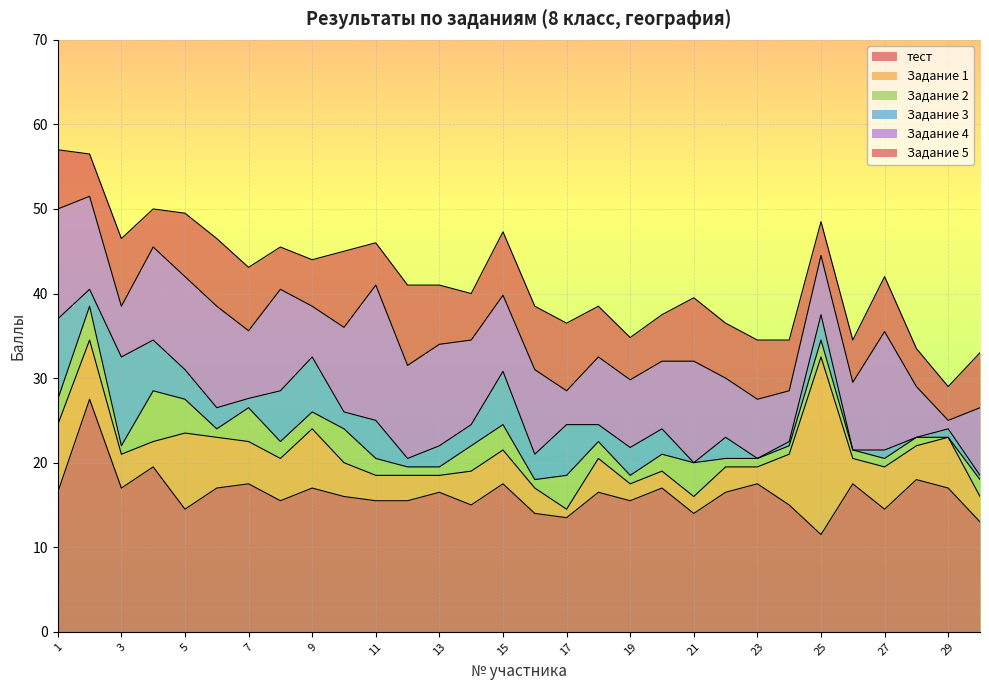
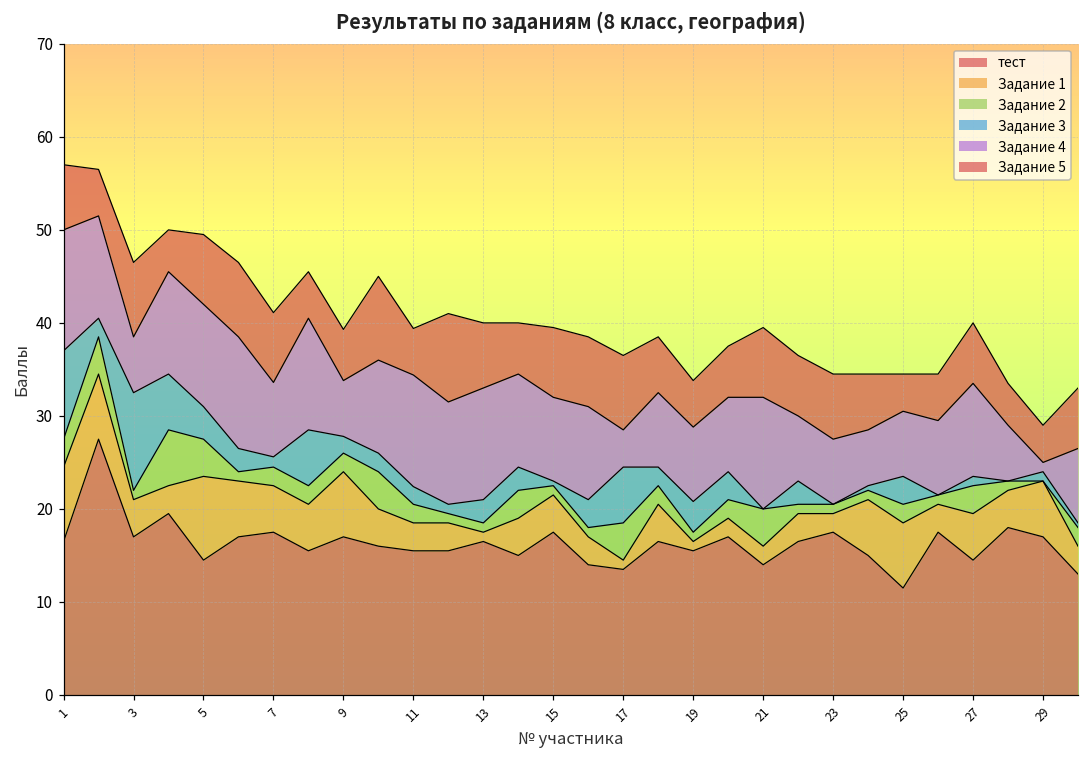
  {
    "Задание 1": {
      "1": 8,
      "3": 4,
      "5": 9,
      "7": 5,
      "9": 7,
      "11": 3,
-     "13": 2,
+     "13": 1,
      "15": 4,
      "17": 1,
-     "19": 2,
+     "19": 1,
      "21": 2,
      "23": 2,
-     "25": 21,
+     "25": 7,
      "27": 5
    },
    "Задание 2": {
      "1": 3,
      "3": 1,
      "5": 4,
-     "7": 4,
+     "7": 2,
      "9": 2,
      "11": 2,
      "13": 1,
-     "15": 3,
+     "15": 1,
      "17": 4,
      "19": 1,
      "25": 2,
-     "27": 1
+     "27": 3
    },
    "Задание 3": {
      "1": 10,
      "3": 11,
      "5": 4,
      "7": 1,
-     "9": 7,
-     "11": 5,
+     "9": 2,
+     "11": 2,
      "13": 3,
-     "15": 6,
+     "15": 1,
      "17": 6,
      "19": 3,
      "25": 3,
      "27": 1,
      "29": 1
    },
    "Задание 4": {
      "1": 13,
      "3": 6,
      "5": 11,
      "7": 8,
      "9": 6,
-     "11": 16,
+     "11": 12,
      "13": 12,
      "15": 9,
      "17": 4,
      "19": 8,
      "21": 12,
      "23": 7,
      "25": 7,
-     "27": 14,
+     "27": 10,
      "29": 1
    }
  }
